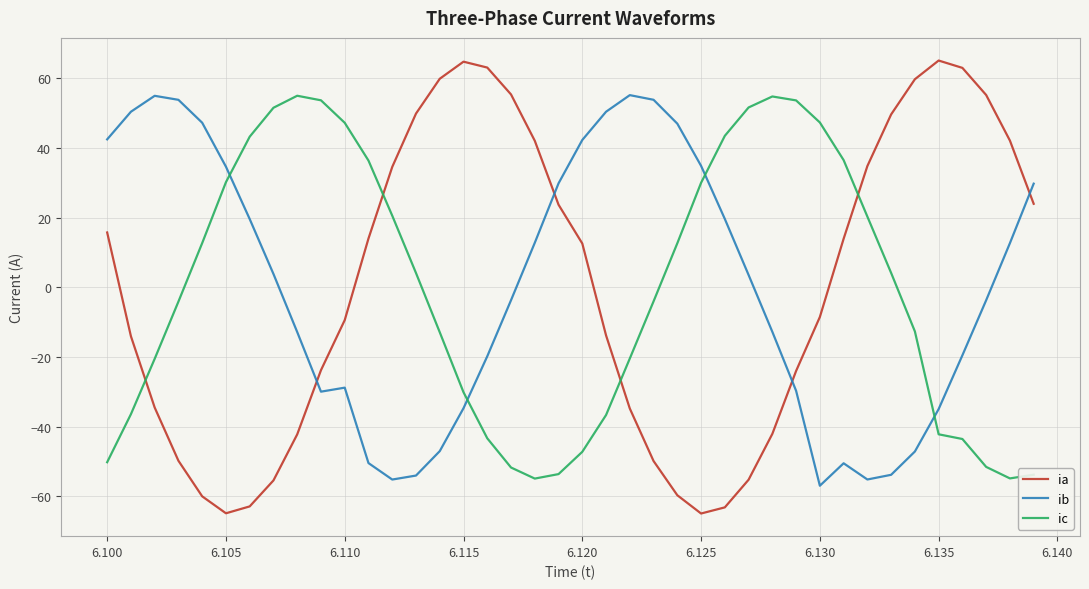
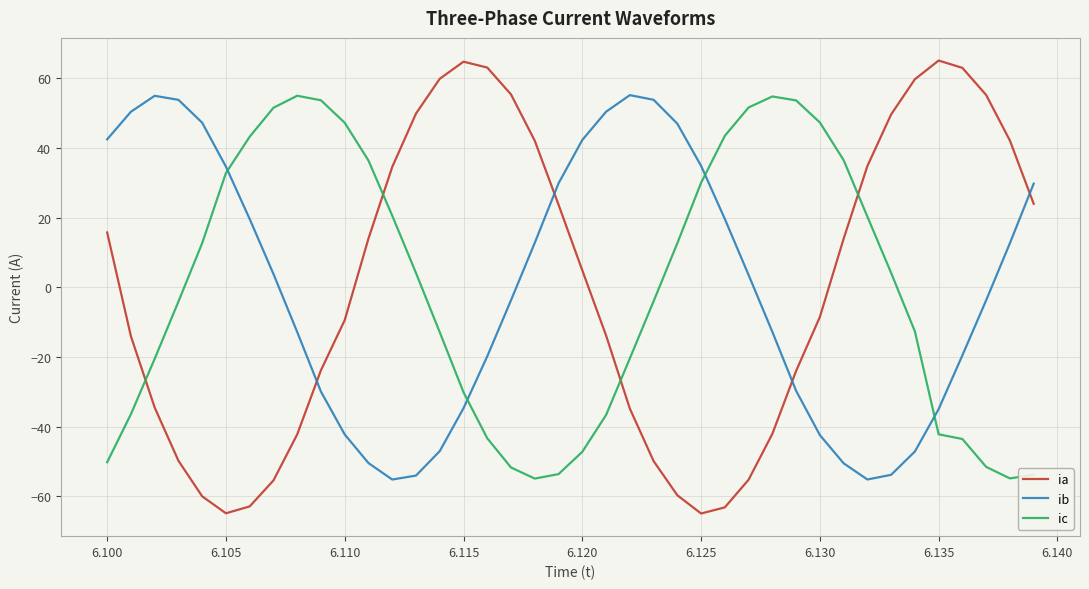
  {
    "ia": {
      "6.100": 16,
      "6.105": -65,
      "6.110": -9,
      "6.115": 65,
-     "6.120": 13,
+     "6.120": 5,
      "6.125": -65,
      "6.130": -8,
      "6.135": 65
    },
    "ib": {
      "6.100": 42,
      "6.105": 35,
-     "6.110": -29,
+     "6.110": -42,
      "6.115": -35,
      "6.120": 42,
      "6.125": 35,
-     "6.130": -57,
+     "6.130": -42,
      "6.135": -35
    },
    "ic": {
      "6.100": -50,
-     "6.105": 30,
+     "6.105": 33,
      "6.110": 47,
      "6.115": -30,
      "6.120": -47,
      "6.125": 30,
      "6.130": 47,
      "6.135": -42
    }
  }
